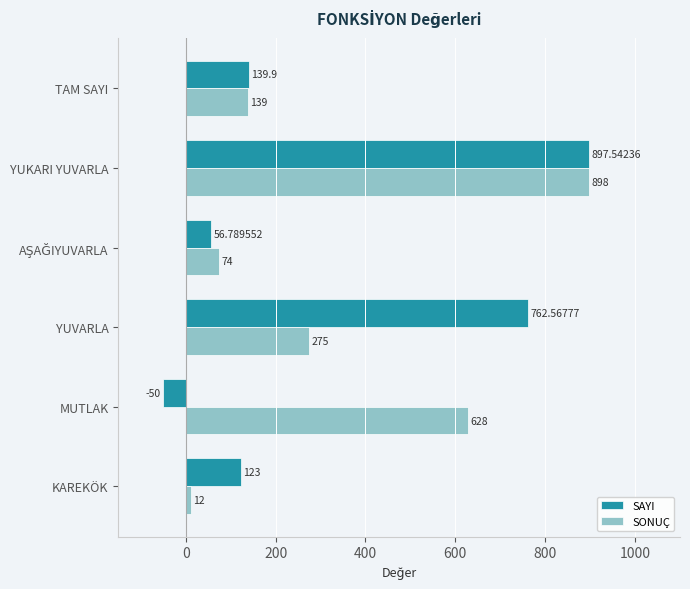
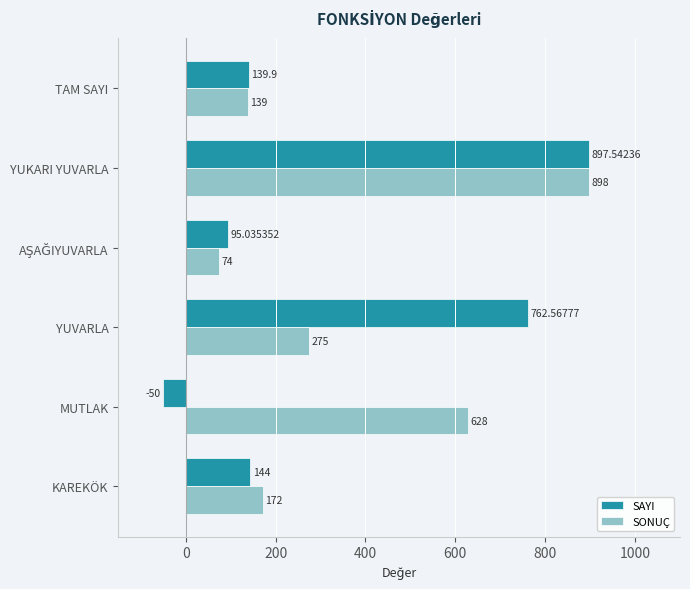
  {
    "SAYI": {
      "TAM SAYI": 139.9,
      "YUKARI YUVARLA": 897.54236,
-     "AŞAĞIYUVARLA": 56.789552,
+     "AŞAĞIYUVARLA": 95.035352,
      "YUVARLA": 762.56777,
      "MUTLAK": -50,
-     "KAREKÖK": 123
+     "KAREKÖK": 144
    },
    "SONUÇ": {
      "TAM SAYI": 139,
      "YUKARI YUVARLA": 898,
      "AŞAĞIYUVARLA": 74,
      "YUVARLA": 275,
      "MUTLAK": 628,
-     "KAREKÖK": 12
+     "KAREKÖK": 172
    }
  }
